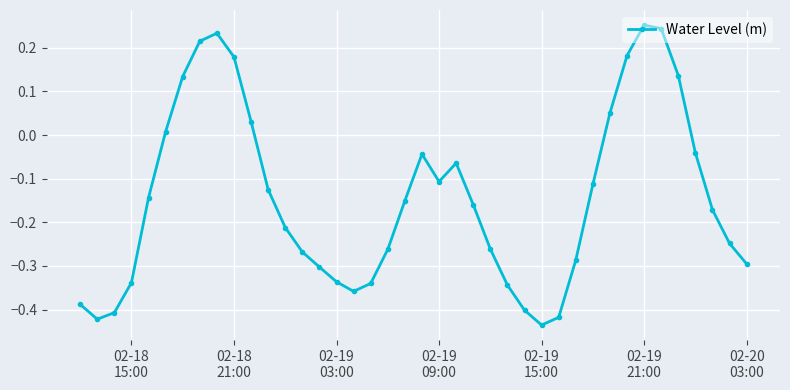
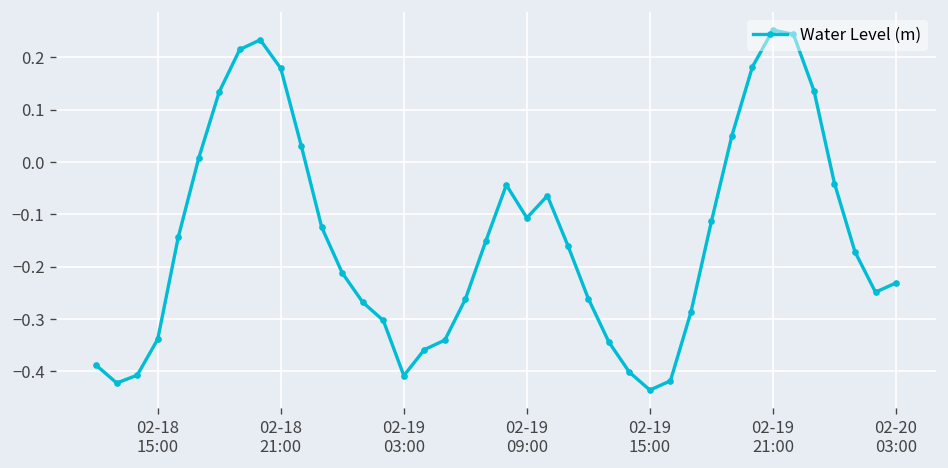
  {
    "02-18 15:00": -0.34,
    "02-18 21:00": 0.18,
-   "02-19 03:00": -0.34,
+   "02-19 03:00": -0.41,
    "02-19 09:00": -0.11,
    "02-19 15:00": -0.44,
-   "02-20 03:00": -0.30
+   "02-20 03:00": -0.23
  }
